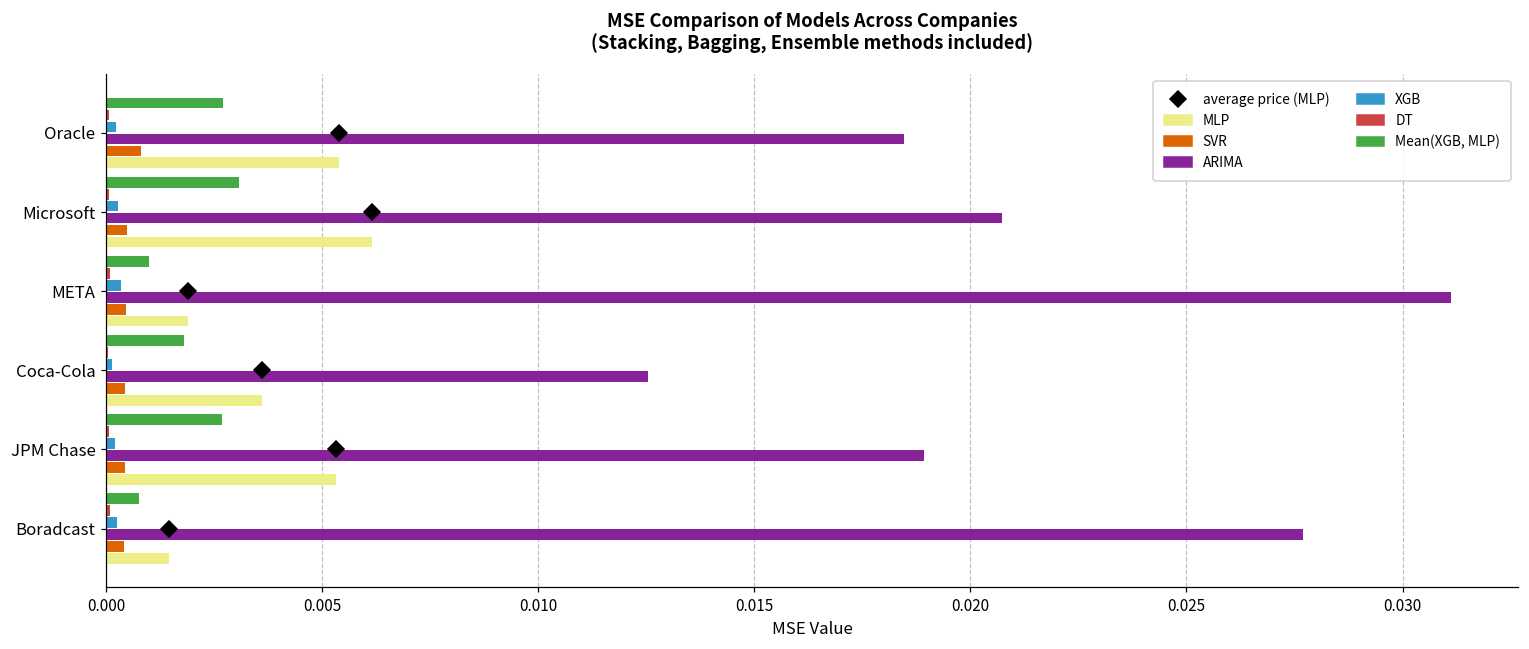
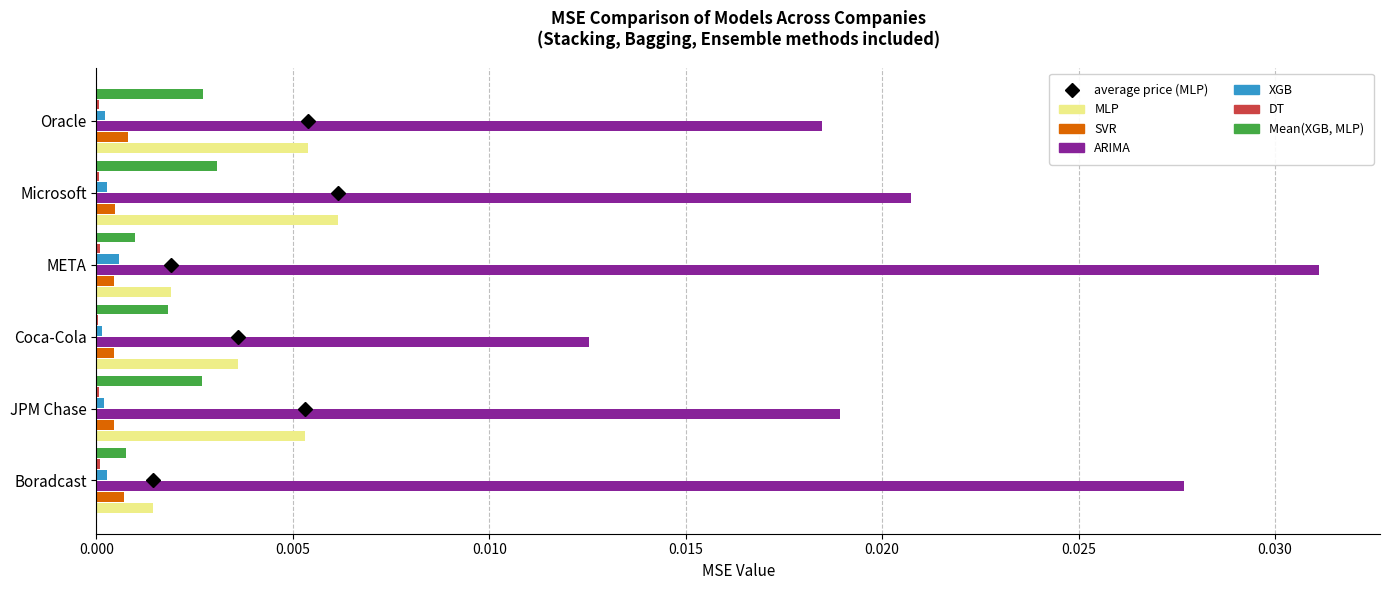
  {
    "MLP": {
      "Oracle": 0.0054,
      "Microsoft": 0.0062,
      "META": 0.0019,
      "Coca-Cola": 0.0036,
      "JPM Chase": 0.0053,
      "Boradcast": 0.0014
    },
    "SVR": {
      "Oracle": 0.0008,
      "Microsoft": 0.0005,
      "META": 0.0005,
      "Coca-Cola": 0.0004,
      "JPM Chase": 0.0004,
-     "Boradcast": 0.0004
+     "Boradcast": 0.0007
    },
    "ARIMA": {
      "Oracle": 0.0185,
      "Microsoft": 0.0207,
      "META": 0.0311,
      "Coca-Cola": 0.0125,
      "JPM Chase": 0.0189,
      "Boradcast": 0.0277
    },
    "XGB": {
      "Oracle": 0.0002,
      "Microsoft": 0.0003,
-     "META": 0.0003,
+     "META": 0.0006,
      "Coca-Cola": 0.0001,
      "JPM Chase": 0.0002,
      "Boradcast": 0.0003
    },
    "DT": {
      "Microsoft": 0.0001,
      "META": 0.0001,
      "Boradcast": 0.0001
    },
    "Mean(XGB, MLP)": {
      "Oracle": 0.0027,
      "Microsoft": 0.0031,
      "META": 0.0010,
      "Coca-Cola": 0.0018,
      "JPM Chase": 0.0027,
      "Boradcast": 0.0008
    }
  }
